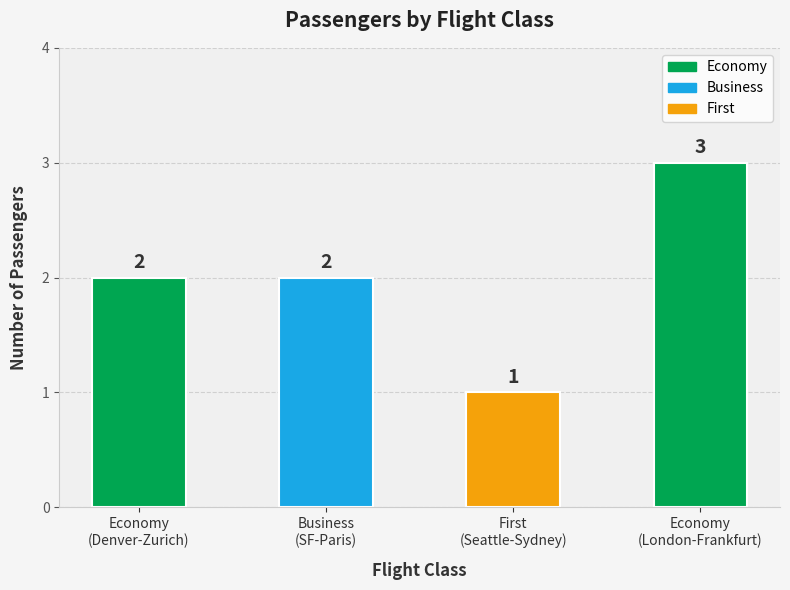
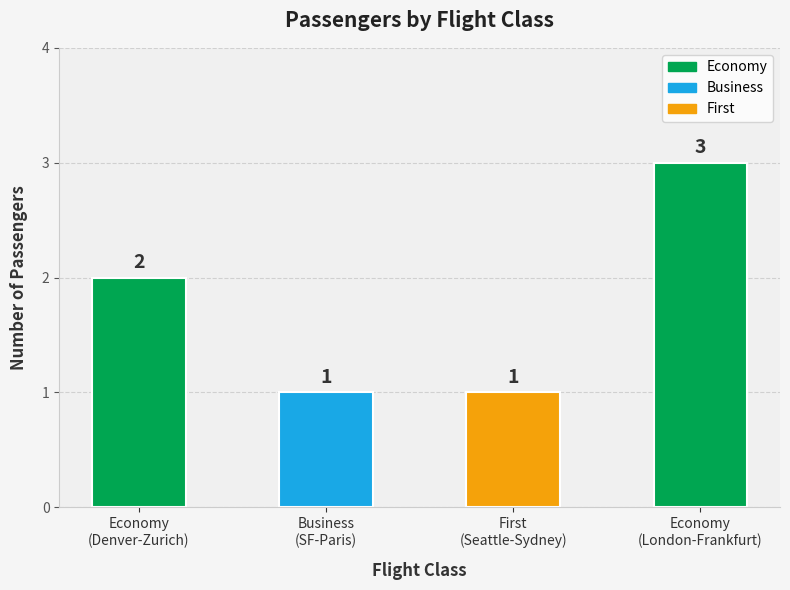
  {
    "Economy (Denver-Zurich)": 2,
-   "Business (SF-Paris)": 2,
+   "Business (SF-Paris)": 1,
    "First (Seattle-Sydney)": 1,
    "Economy (London-Frankfurt)": 3
  }
